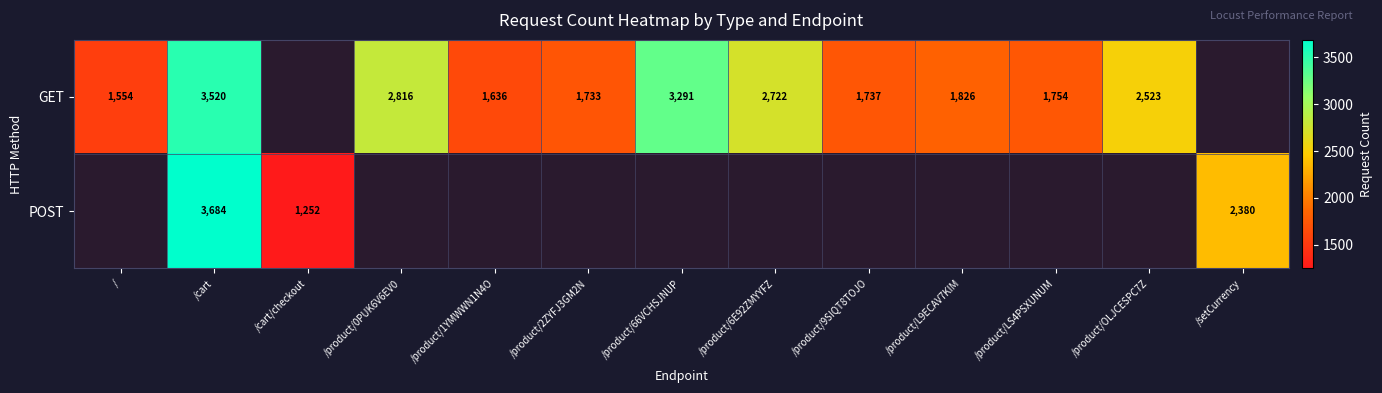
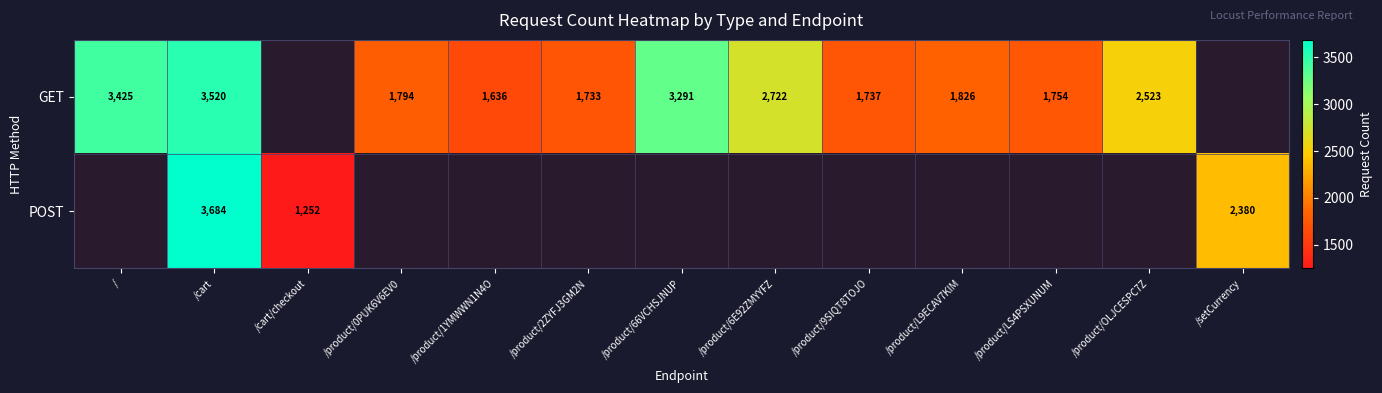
  {
    "GET": {
-     "/": "1,554",
+     "/": "3,425",
      "/cart": "3,520",
-     "/product/0PUK6V6EV0": "2,816",
+     "/product/0PUK6V6EV0": "1,794",
      "/product/1YMWWN1N4O": "1,636",
      "/product/2ZYFJ3GM2N": "1,733",
      "/product/66VCHSJNUP": "3,291",
      "/product/6E92ZMYYFZ": "2,722",
      "/product/9SIQT8TOJO": "1,737",
      "/product/L9ECAV7KIM": "1,826",
      "/product/LS4PSXUNUM": "1,754",
      "/product/OLJCESPC7Z": "2,523"
    },
    "POST": {
      "/cart": "3,684",
      "/cart/checkout": "1,252",
      "/setCurrency": "2,380"
    }
  }
